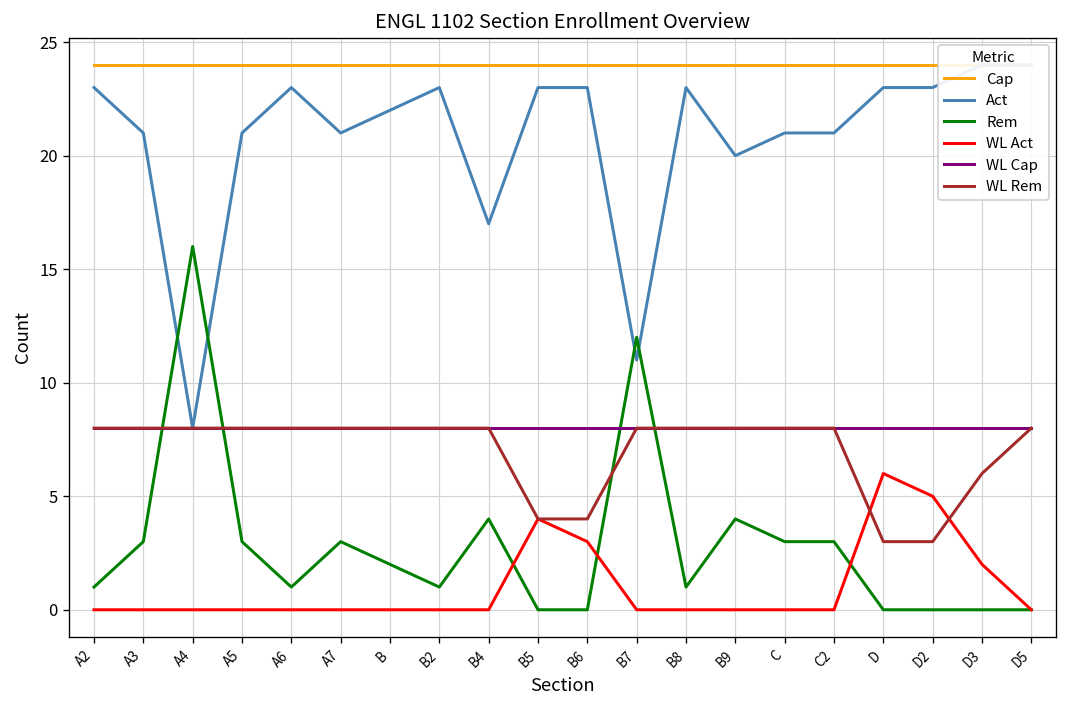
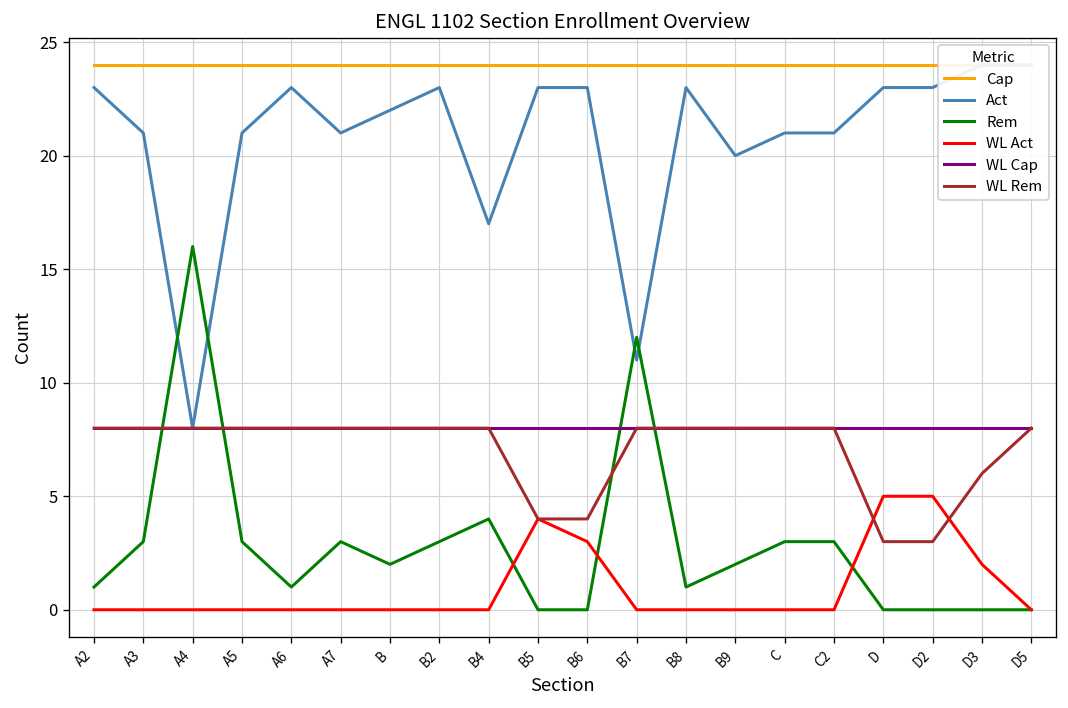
  {
    "Cap": {
      "A2": 24,
      "A3": 24,
      "A4": 24,
      "A5": 24,
      "A6": 24,
      "A7": 24,
      "B": 24,
      "B2": 24,
      "B4": 24,
      "B5": 24,
      "B6": 24,
      "B7": 24,
      "B8": 24,
      "B9": 24,
      "C": 24,
      "C2": 24,
      "D": 24,
      "D2": 24
    },
    "Act": {
      "A2": 23,
      "A3": 21,
      "A5": 21,
      "A6": 23,
      "A7": 21,
      "B": 22,
      "B2": 23,
      "B4": 17,
      "B5": 23,
      "B6": 23,
      "B7": 11,
      "B8": 23,
      "B9": 20,
      "C": 21,
      "C2": 21,
      "D": 23,
      "D2": 23
    },
    "Rem": {
      "A2": 1,
      "A3": 3,
      "A4": 16,
      "A5": 3,
      "A6": 1,
      "A7": 3,
      "B": 2,
-     "B2": 1,
+     "B2": 3,
      "B4": 4,
      "B5": 0,
      "B6": 0,
      "B7": 12,
      "B8": 1,
-     "B9": 4,
+     "B9": 2,
      "C": 3,
      "C2": 3,
      "D": 0,
      "D2": 0,
      "D3": 0
    },
    "WL Act": {
      "A2": 0,
      "A3": 0,
      "A4": 0,
      "A5": 0,
      "A6": 0,
      "A7": 0,
      "B": 0,
      "B2": 0,
      "B4": 0,
      "B6": 3,
      "B7": 0,
      "B8": 0,
      "B9": 0,
      "C": 0,
      "C2": 0,
-     "D": 6,
+     "D": 5,
      "D2": 5,
      "D3": 2
    },
    "WL Cap": {
      "B5": 8,
      "B6": 8,
      "D": 8,
      "D2": 8,
      "D3": 8
    },
    "WL Rem": {
      "B6": 4,
      "D": 3,
      "D2": 3,
      "D3": 6
    }
  }
